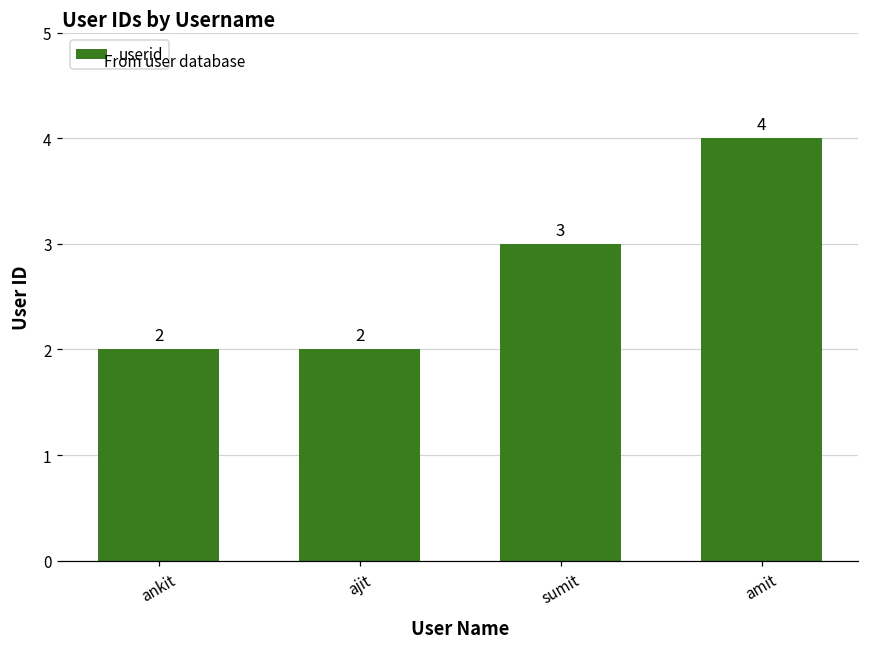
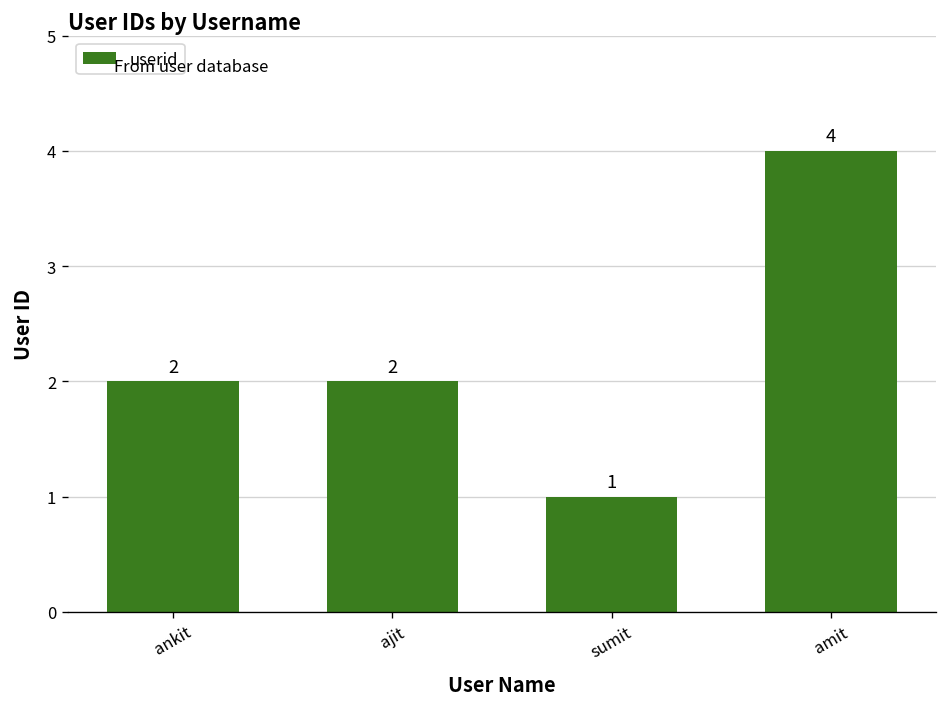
  {
    "ankit": 2,
    "ajit": 2,
-   "sumit": 3,
+   "sumit": 1,
    "amit": 4
  }
